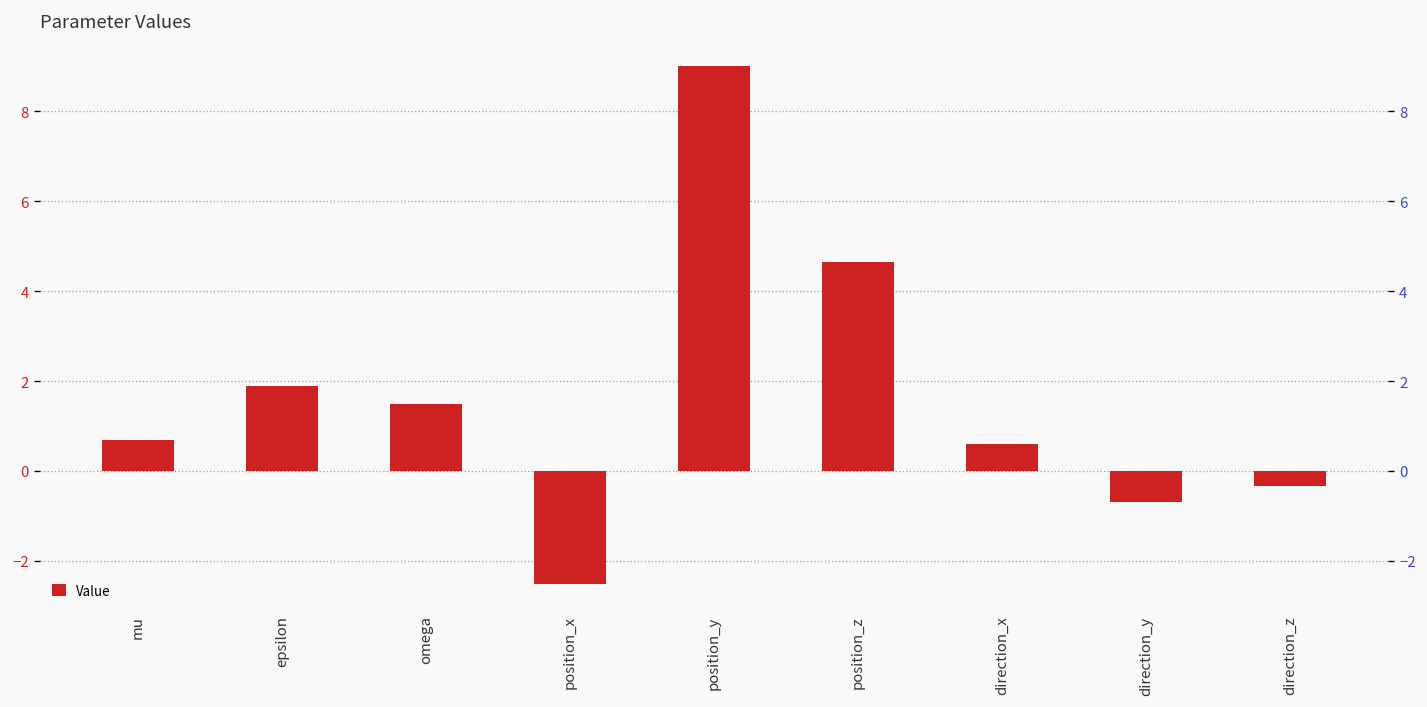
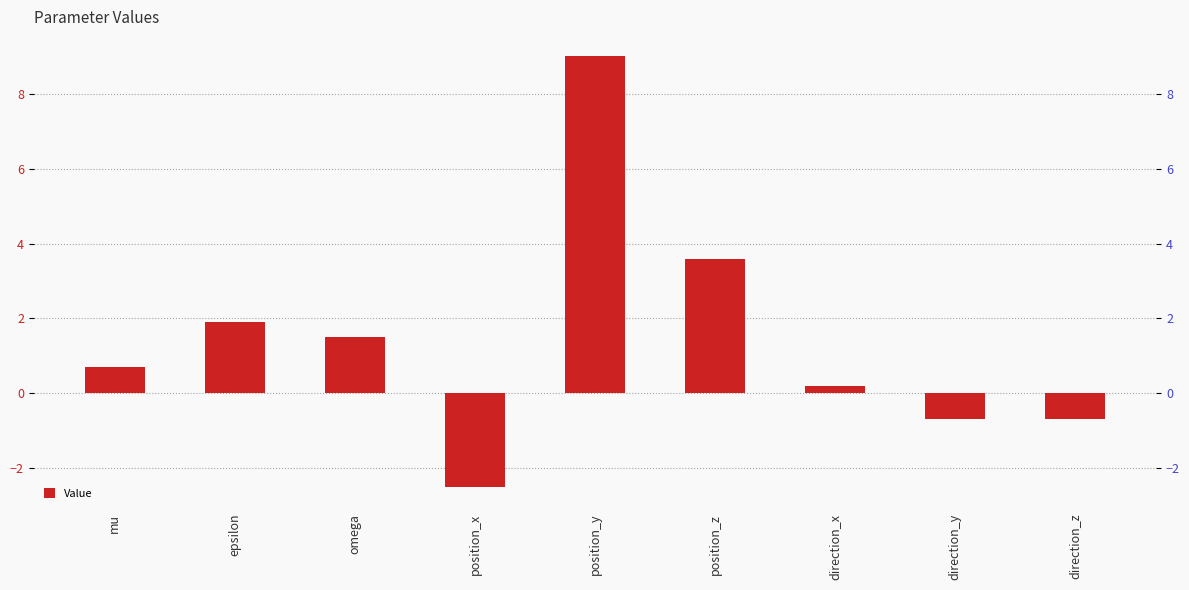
  {
    "mu": 0.7,
    "epsilon": 1.9,
    "omega": 1.5,
    "position_x": -2.5,
    "position_y": 9.0,
-   "position_z": 4.6,
-   "direction_x": 0.6,
+   "position_z": 3.6,
+   "direction_x": 0.2,
    "direction_y": -0.7,
-   "direction_z": -0.3
+   "direction_z": -0.7
  }
